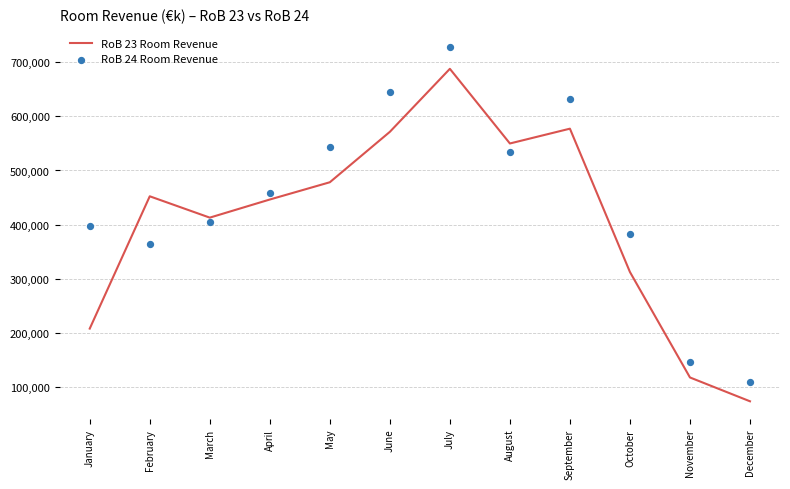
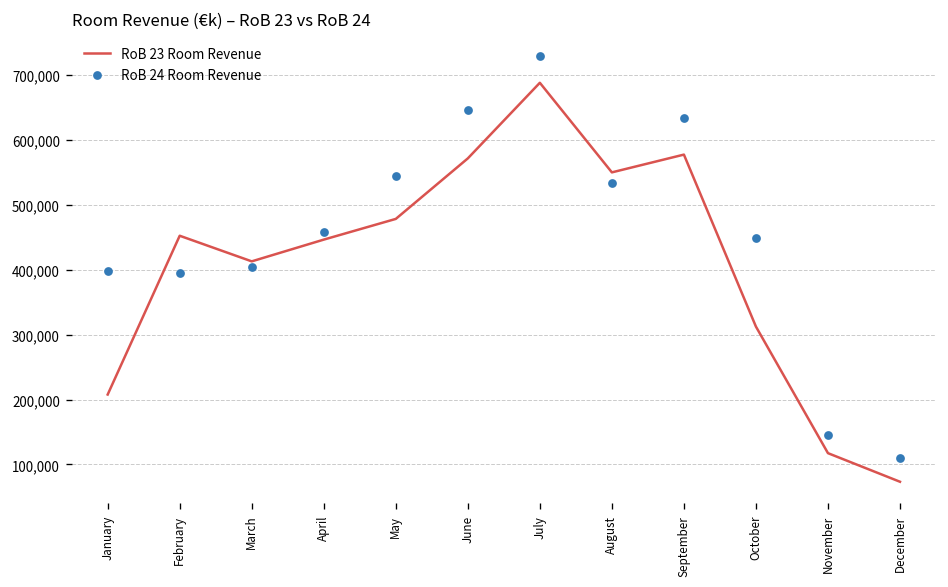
  {
    "RoB 23 Room Revenue": {
      "January": "210,000",
      "February": "450,000",
      "March": "410,000",
      "April": "450,000",
      "May": "480,000",
      "June": "570,000",
      "July": "690,000",
      "August": "550,000",
      "September": "580,000",
      "October": "310,000",
      "November": "120,000",
      "December": "70,000"
    },
    "RoB 24 Room Revenue": {
-     "February": "360,000",
-     "October": "380,000"
+     "February": "390,000",
+     "October": "450,000"
    }
  }
